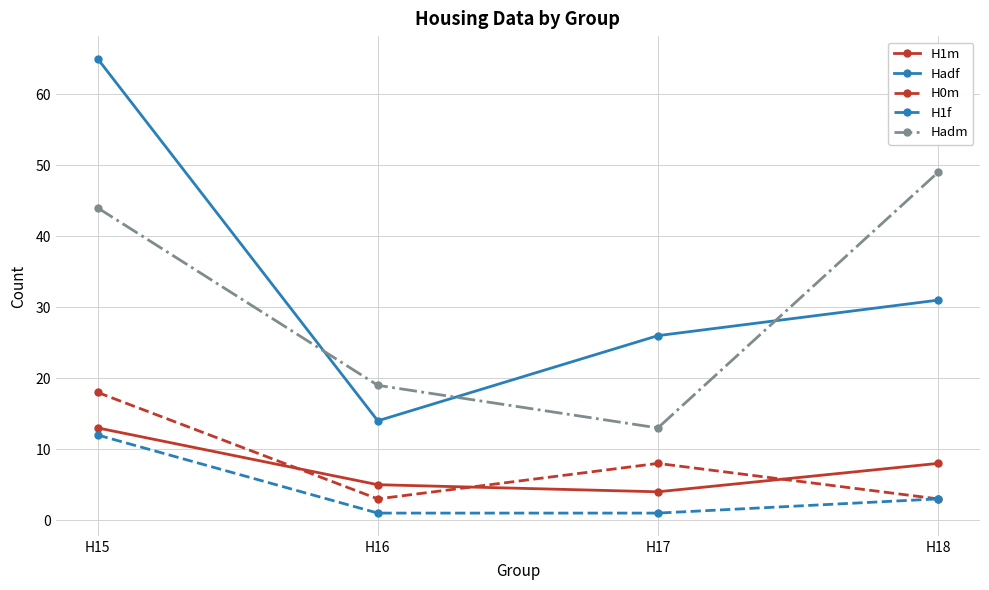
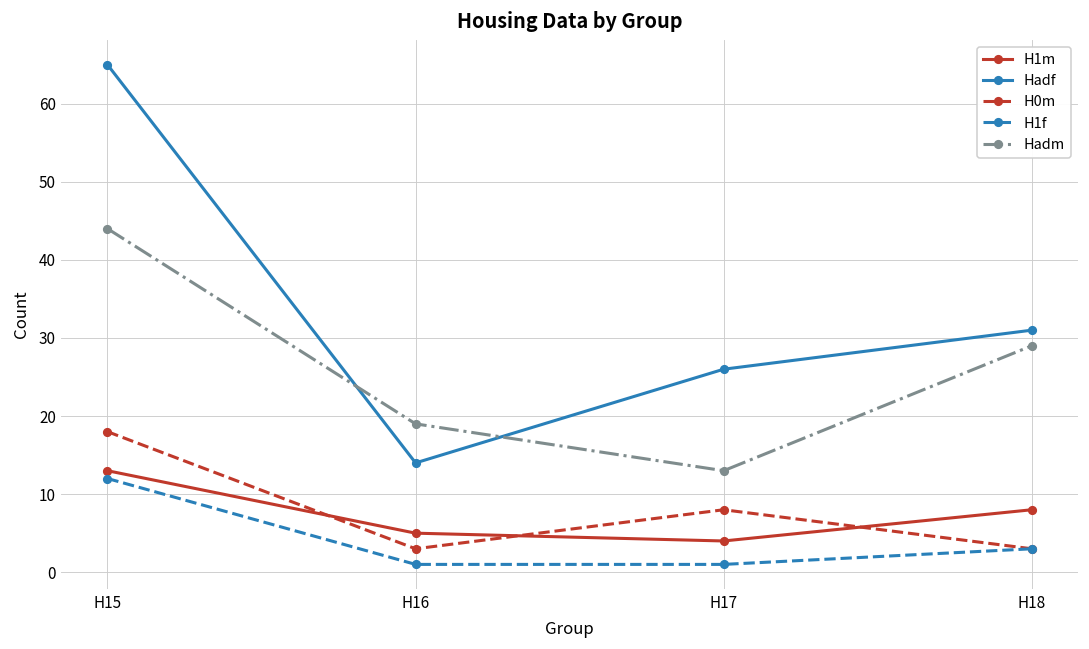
  {
    "Hadm": {
      "H15": 44,
      "H16": 19,
      "H17": 13,
-     "H18": 49
+     "H18": 29
    }
  }
